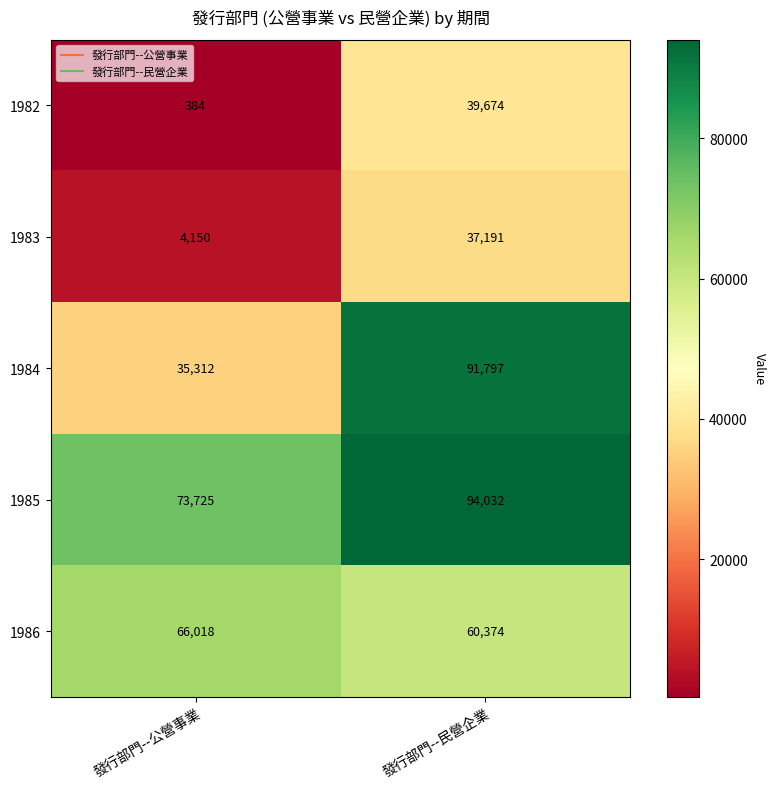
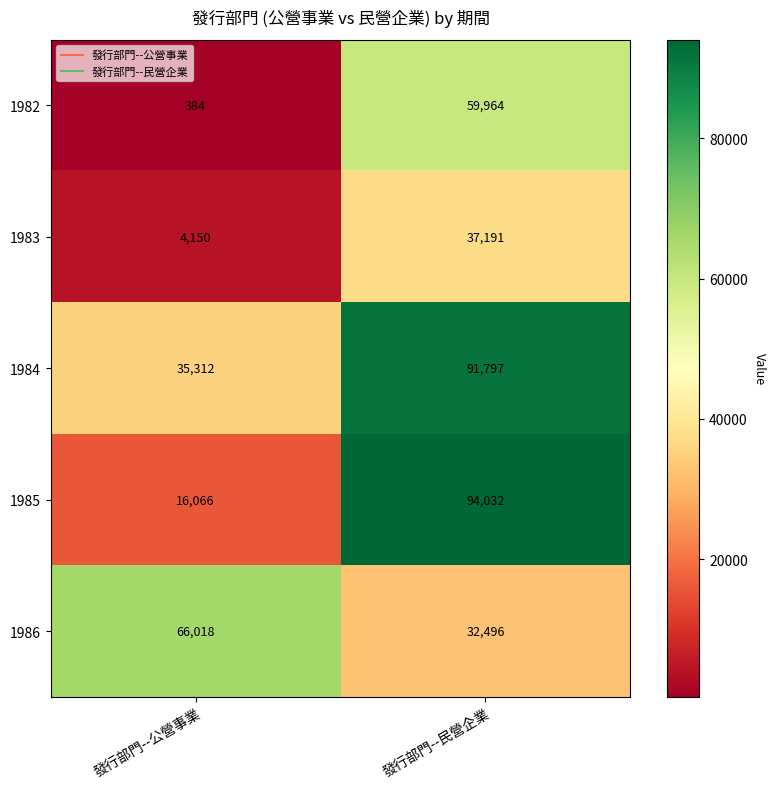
  {
    "1982": {
      "發行部門--公營事業": "384",
-     "發行部門--民營企業": "39,674"
+     "發行部門--民營企業": "59,964"
    },
    "1983": {
      "發行部門--公營事業": "4,150",
      "發行部門--民營企業": "37,191"
    },
    "1984": {
      "發行部門--公營事業": "35,312",
      "發行部門--民營企業": "91,797"
    },
    "1985": {
-     "發行部門--公營事業": "73,725",
+     "發行部門--公營事業": "16,066",
      "發行部門--民營企業": "94,032"
    },
    "1986": {
      "發行部門--公營事業": "66,018",
-     "發行部門--民營企業": "60,374"
+     "發行部門--民營企業": "32,496"
    }
  }
